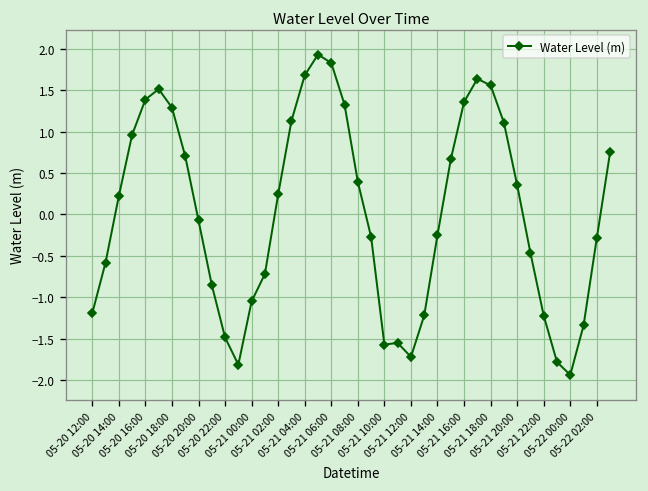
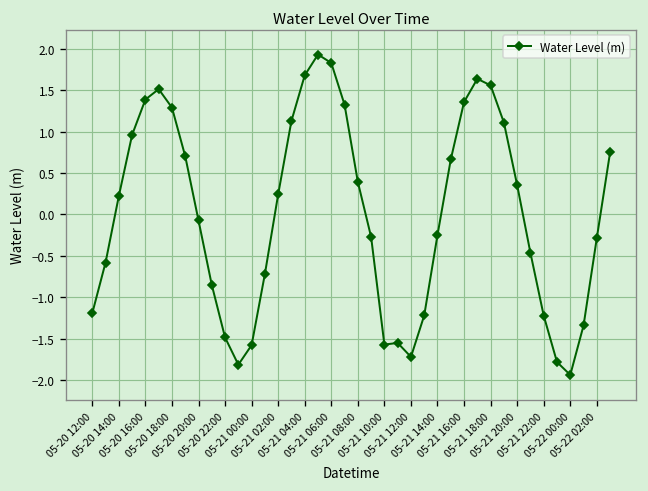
  {
    "05-20 12:00": -1.2,
    "05-20 14:00": 0.2,
    "05-20 16:00": 1.4,
    "05-20 18:00": 1.3,
    "05-20 20:00": -0.1,
    "05-20 22:00": -1.5,
-   "05-21 00:00": -1.0,
+   "05-21 00:00": -1.6,
    "05-21 02:00": 0.2,
    "05-21 04:00": 1.7,
    "05-21 06:00": 1.8,
    "05-21 08:00": 0.4,
    "05-21 10:00": -1.6,
    "05-21 12:00": -1.7,
    "05-21 14:00": -0.2,
    "05-21 16:00": 1.4,
    "05-21 18:00": 1.6,
    "05-21 20:00": 0.4,
    "05-21 22:00": -1.2,
    "05-22 00:00": -1.9,
    "05-22 02:00": -0.3
  }
